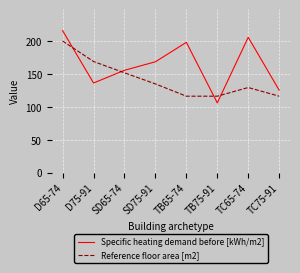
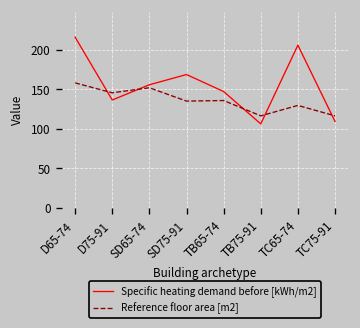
  {
    "Specific heating demand before [kWh/m2]": {
      "D65-74": 220,
      "D75-91": 140,
      "SD75-91": 170,
-     "TB65-74": 200,
+     "TB65-74": 150,
      "TB75-91": 110,
      "TC65-74": 210,
-     "TC75-91": 130
+     "TC75-91": 110
    },
    "Reference floor area [m2]": {
-     "D65-74": 200,
-     "D75-91": 170,
+     "D65-74": 160,
+     "D75-91": 150,
      "SD75-91": 140,
-     "TB65-74": 120,
+     "TB65-74": 140,
      "TB75-91": 120,
      "TC65-74": 130,
      "TC75-91": 120
    }
  }
